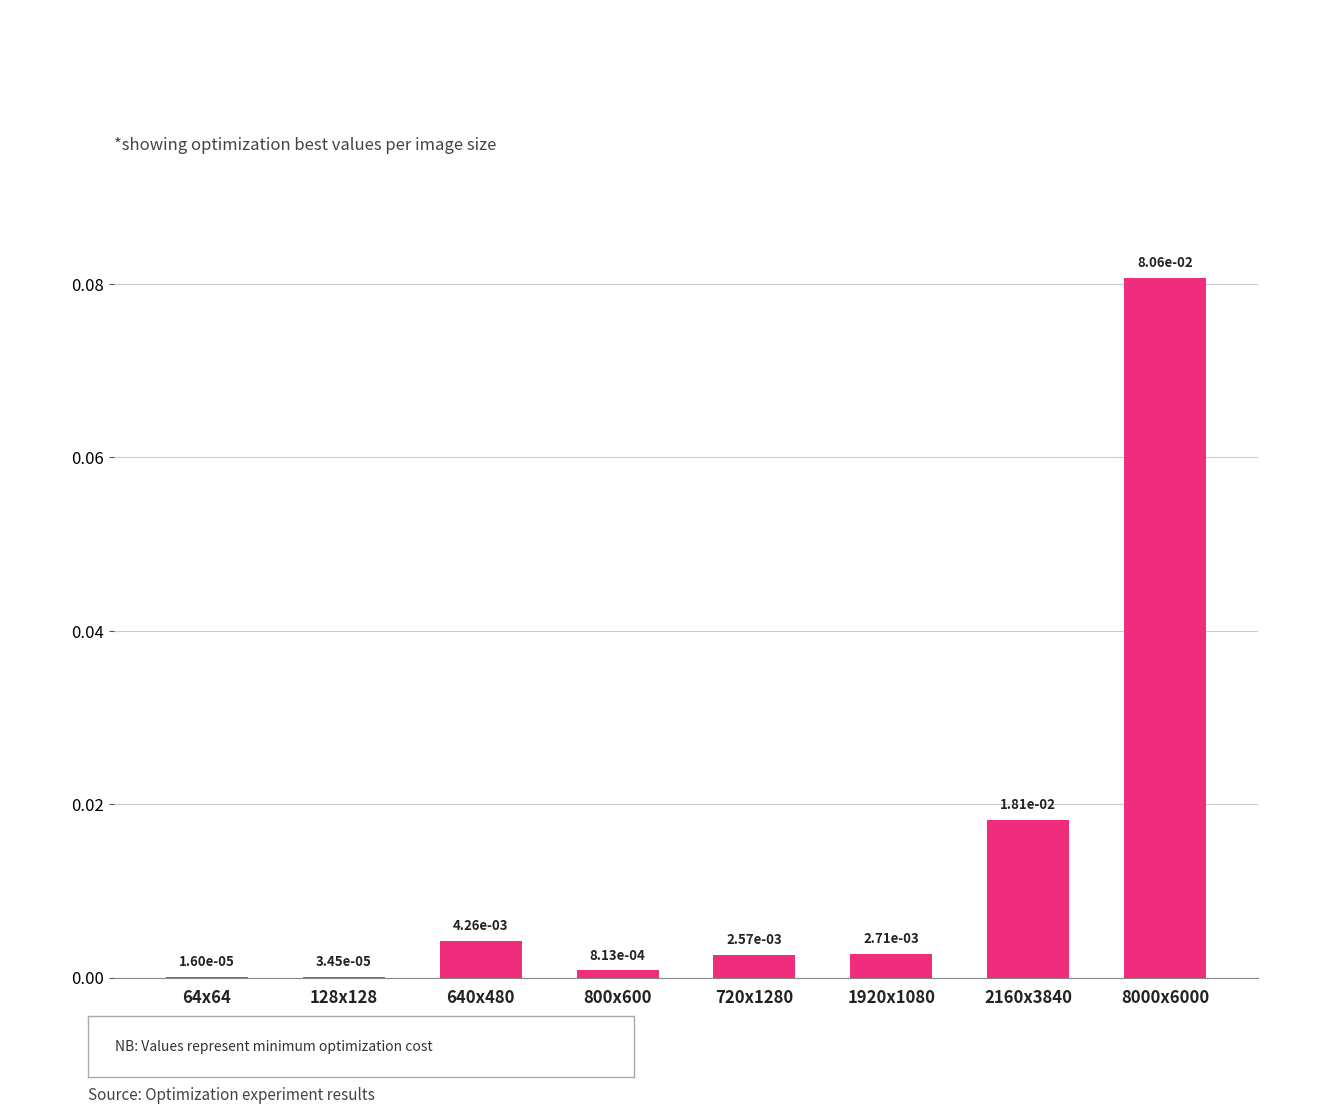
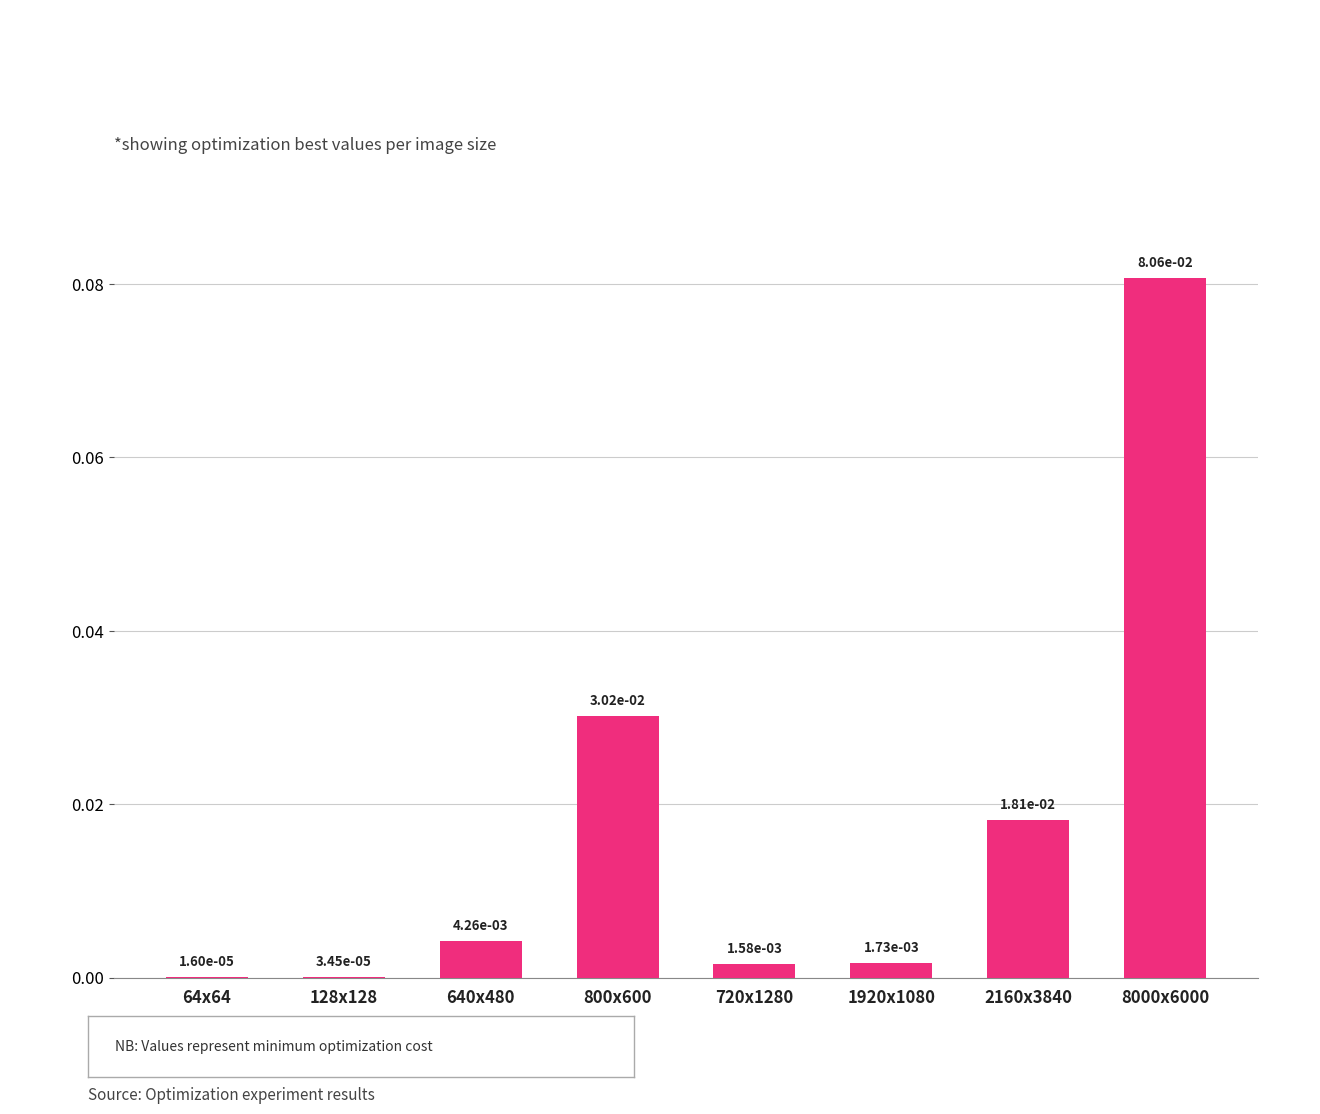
  {
    "64x64": "1.60e-05",
    "128x128": "3.45e-05",
    "640x480": "4.26e-03",
-   "800x600": "8.13e-04",
-   "720x1280": "2.57e-03",
-   "1920x1080": "2.71e-03",
+   "800x600": "3.02e-02",
+   "720x1280": "1.58e-03",
+   "1920x1080": "1.73e-03",
    "2160x3840": "1.81e-02",
    "8000x6000": "8.06e-02"
  }
